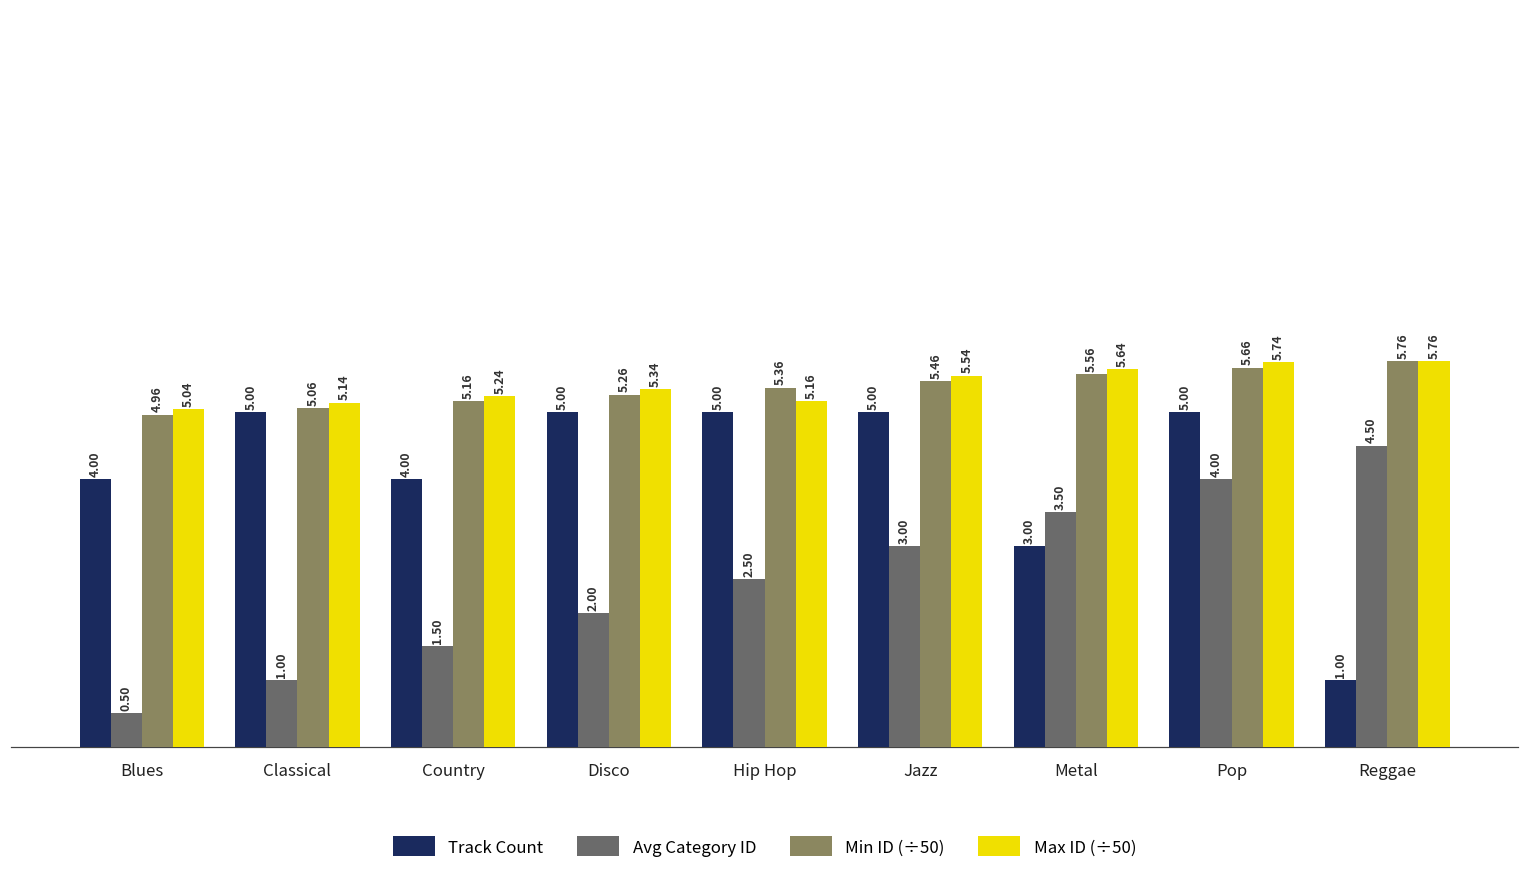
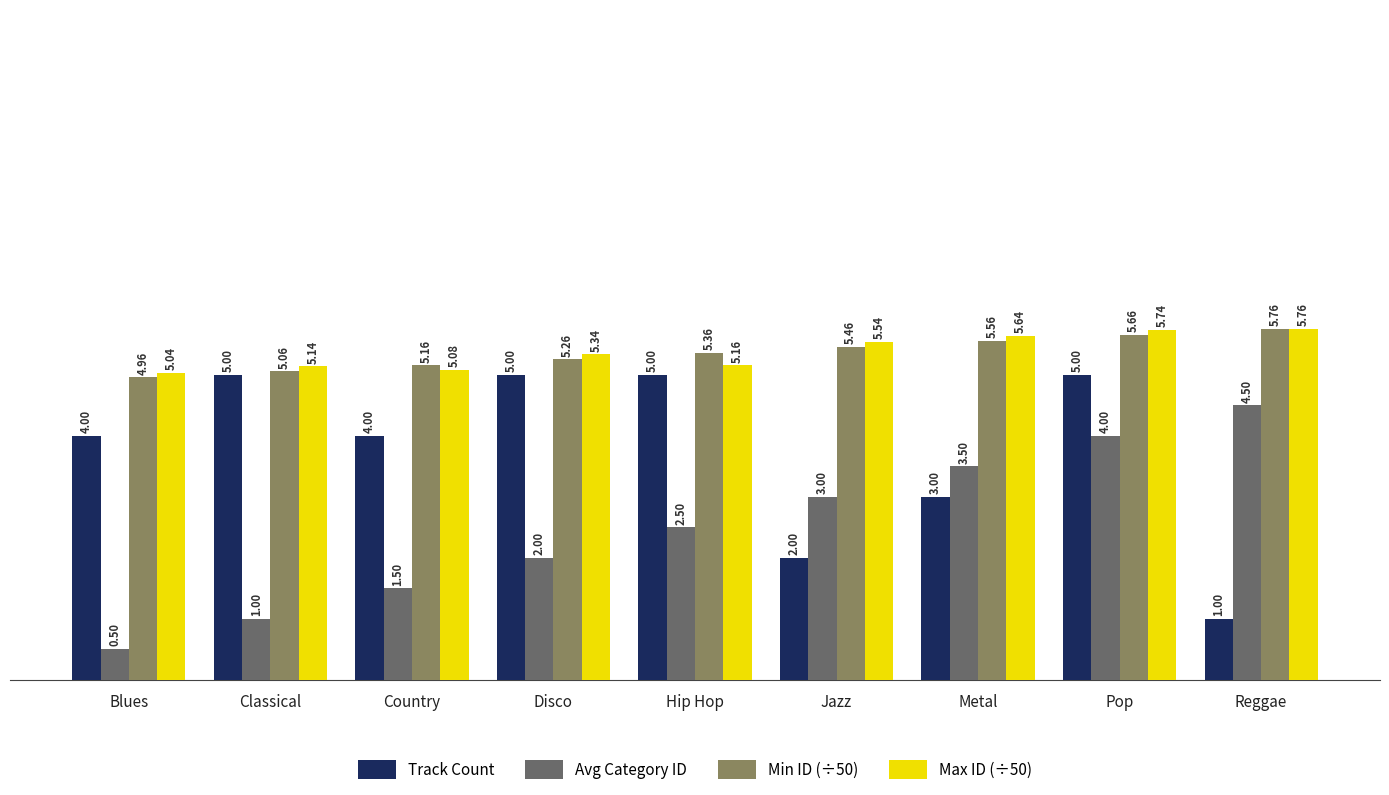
  {
    "Track Count": {
      "Blues": 4.00,
      "Classical": 5.00,
      "Country": 4.00,
      "Disco": 5.00,
      "Hip Hop": 5.00,
-     "Jazz": 5.00,
+     "Jazz": 2.00,
      "Metal": 3.00,
      "Pop": 5.00,
      "Reggae": 1.00
    },
    "Max ID (÷50)": {
      "Blues": 5.04,
      "Classical": 5.14,
-     "Country": 5.24,
+     "Country": 5.08,
      "Disco": 5.34,
      "Hip Hop": 5.16,
      "Jazz": 5.54,
      "Metal": 5.64,
      "Pop": 5.74,
      "Reggae": 5.76
    }
  }
